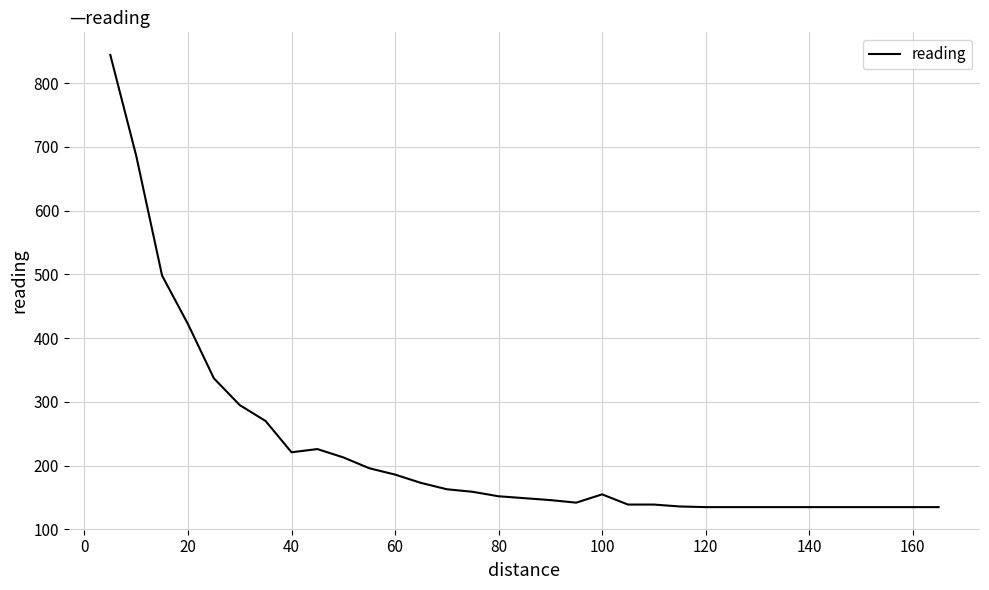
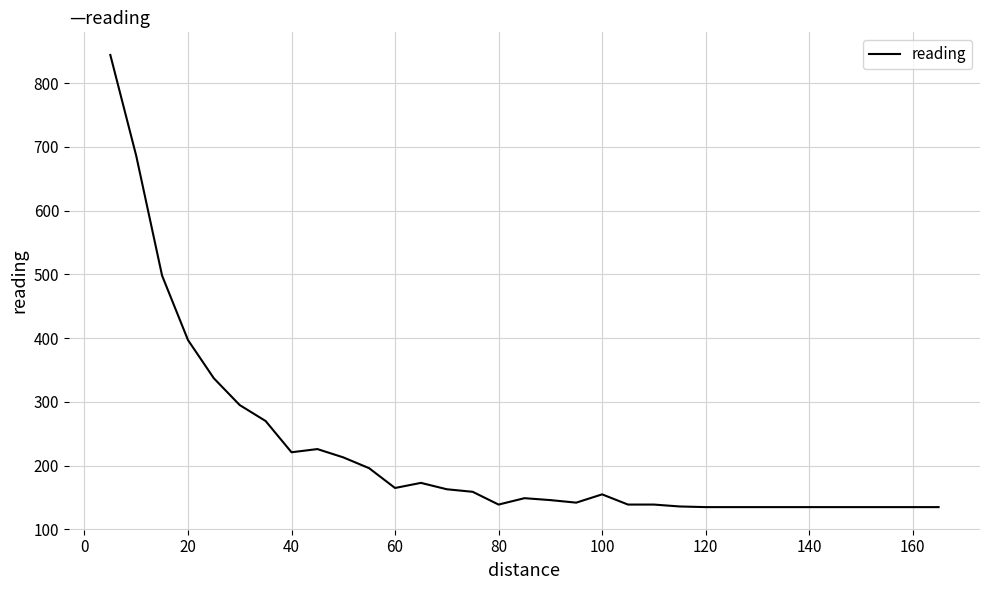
  {
-   "20": 420,
+   "20": 400,
    "40": 220,
-   "60": 190,
-   "80": 150,
+   "60": 170,
+   "80": 140,
    "100": 160,
    "120": 140,
    "140": 140,
    "160": 140
  }
